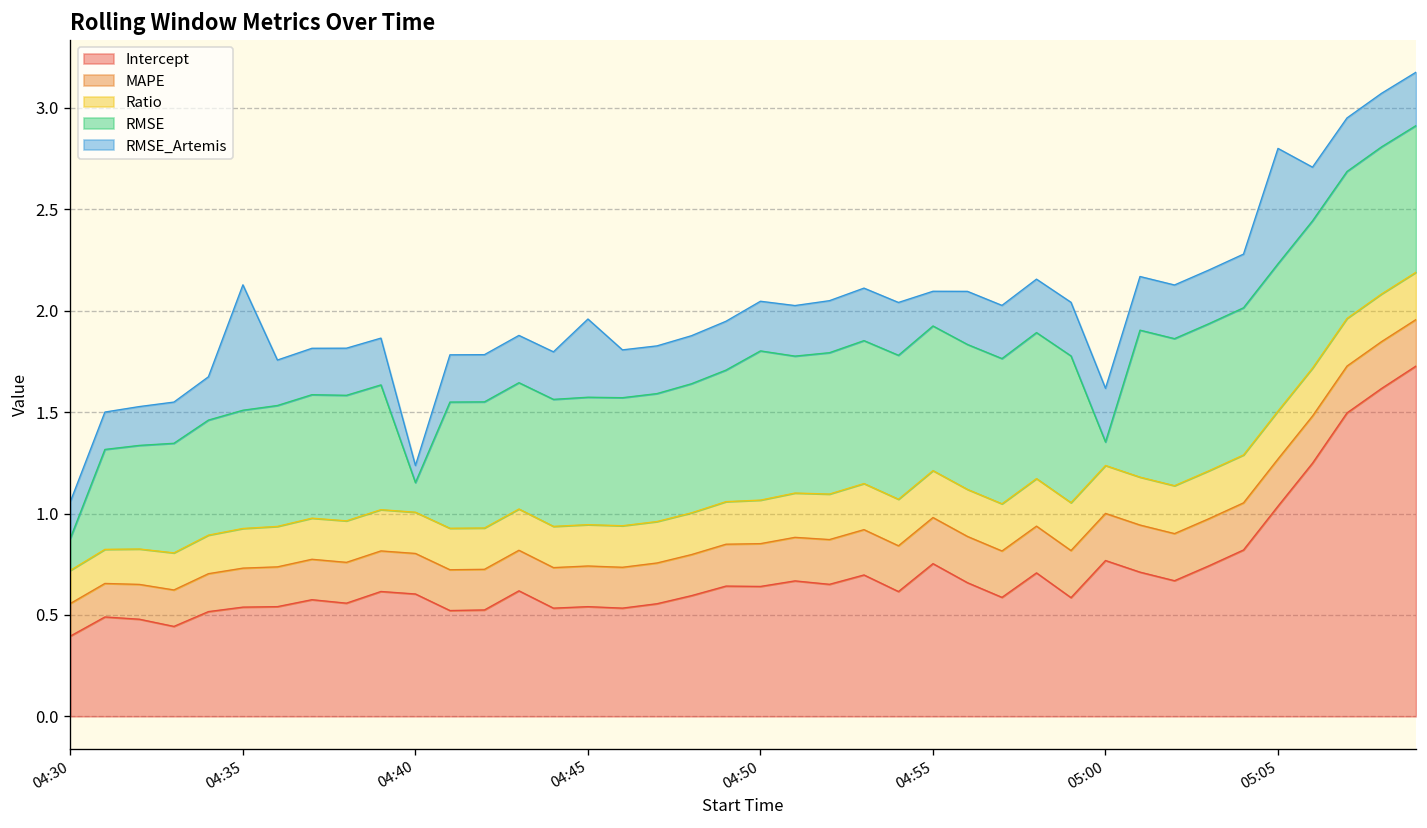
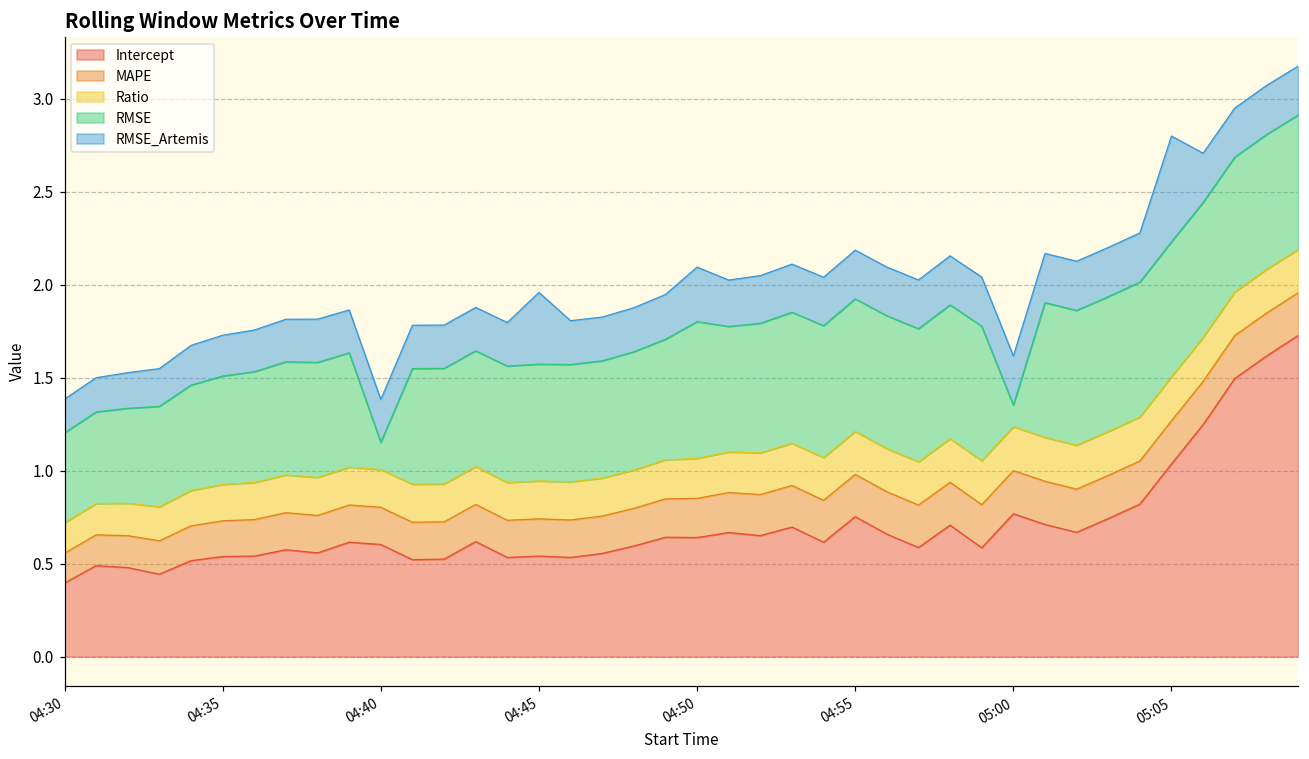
  {
    "RMSE": {
-     "04:30": 0.16,
+     "04:30": 0.48,
      "04:35": 0.58,
      "04:40": 0.15,
      "04:45": 0.63,
      "04:50": 0.74,
      "04:55": 0.71,
      "05:00": 0.12,
      "05:05": 0.73
    },
    "RMSE_Artemis": {
      "04:30": 0.18,
-     "04:35": 0.62,
-     "04:40": 0.08,
+     "04:35": 0.22,
+     "04:40": 0.23,
      "04:45": 0.39,
-     "04:50": 0.24,
-     "04:55": 0.17,
+     "04:50": 0.29,
+     "04:55": 0.26,
      "05:00": 0.26,
      "05:05": 0.57
    }
  }
